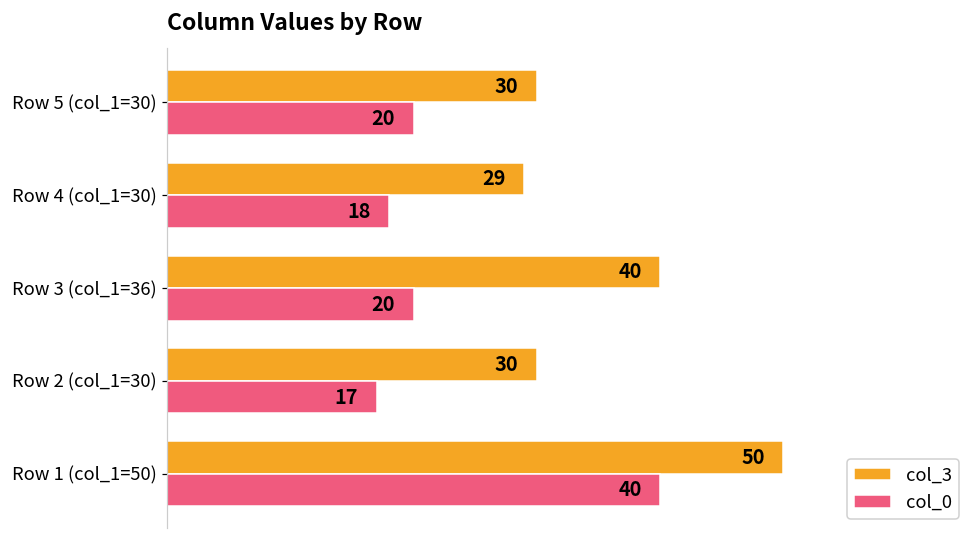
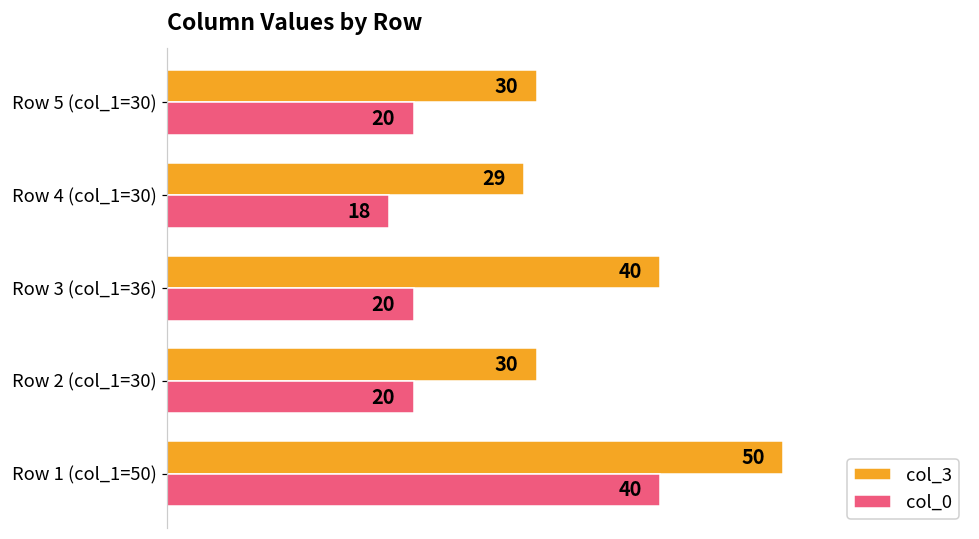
  {
    "col_3": {
      "Row 5 (col_1=30)": 30,
      "Row 4 (col_1=30)": 29,
      "Row 3 (col_1=36)": 40,
      "Row 2 (col_1=30)": 30,
      "Row 1 (col_1=50)": 50
    },
    "col_0": {
      "Row 5 (col_1=30)": 20,
      "Row 4 (col_1=30)": 18,
      "Row 3 (col_1=36)": 20,
-     "Row 2 (col_1=30)": 17,
+     "Row 2 (col_1=30)": 20,
      "Row 1 (col_1=50)": 40
    }
  }
